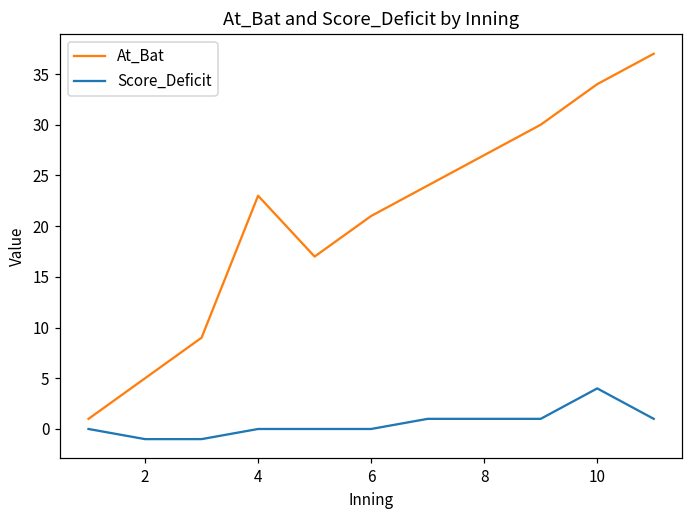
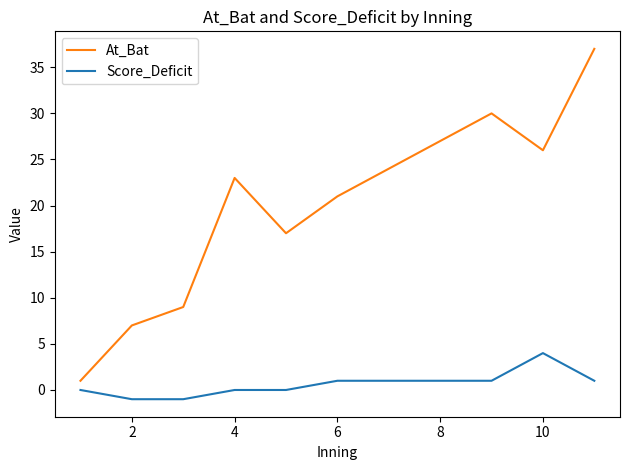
  {
    "At_Bat": {
-     "2": 5,
+     "2": 7,
      "4": 23,
      "6": 21,
      "8": 27,
-     "10": 34
+     "10": 26
    },
    "Score_Deficit": {
      "2": -1,
      "4": 0,
-     "6": 0,
+     "6": 1,
      "8": 1,
      "10": 4
    }
  }
